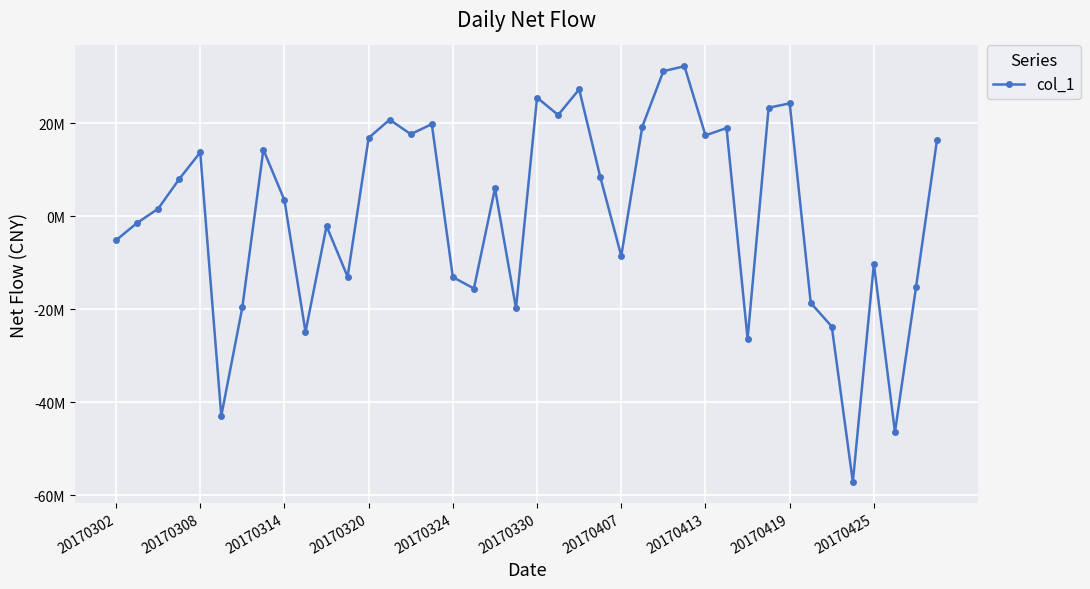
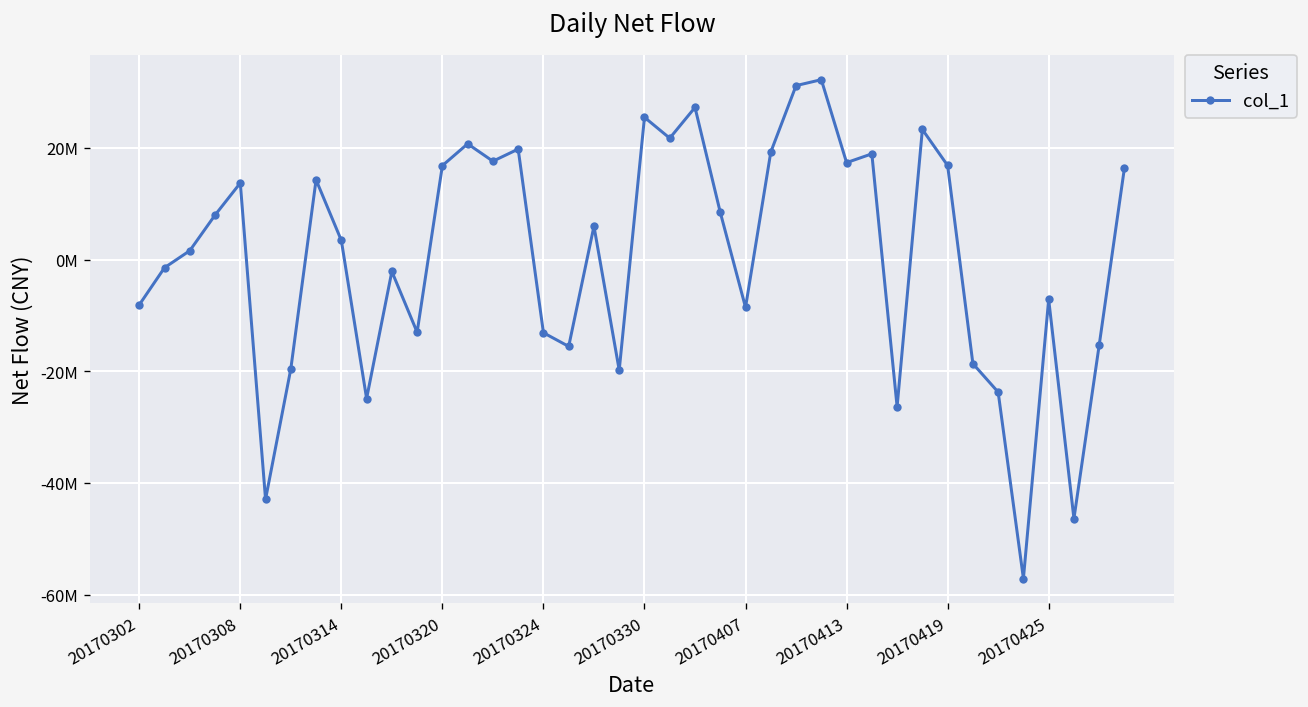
  {
-   "20170302": -5000000,
+   "20170302": -8000000,
    "20170308": 14000000,
    "20170314": 3000000,
    "20170320": 17000000,
    "20170324": -13000000,
    "20170330": 25000000,
    "20170407": -9000000,
    "20170413": 17000000,
-   "20170419": 24000000,
-   "20170425": -10000000
+   "20170419": 17000000,
+   "20170425": -7000000
  }
